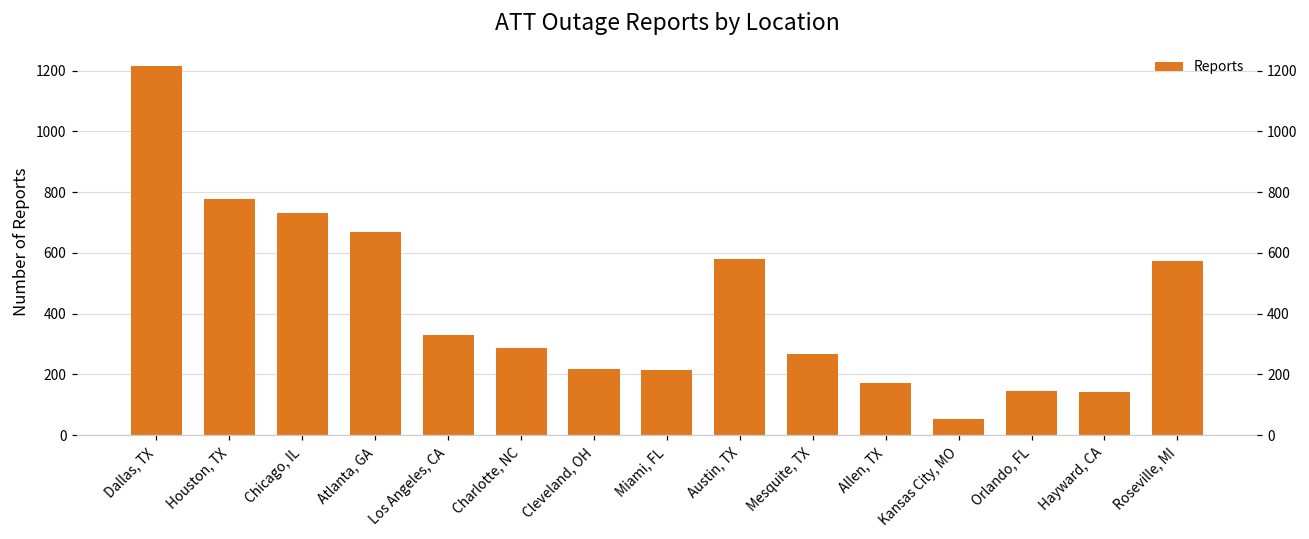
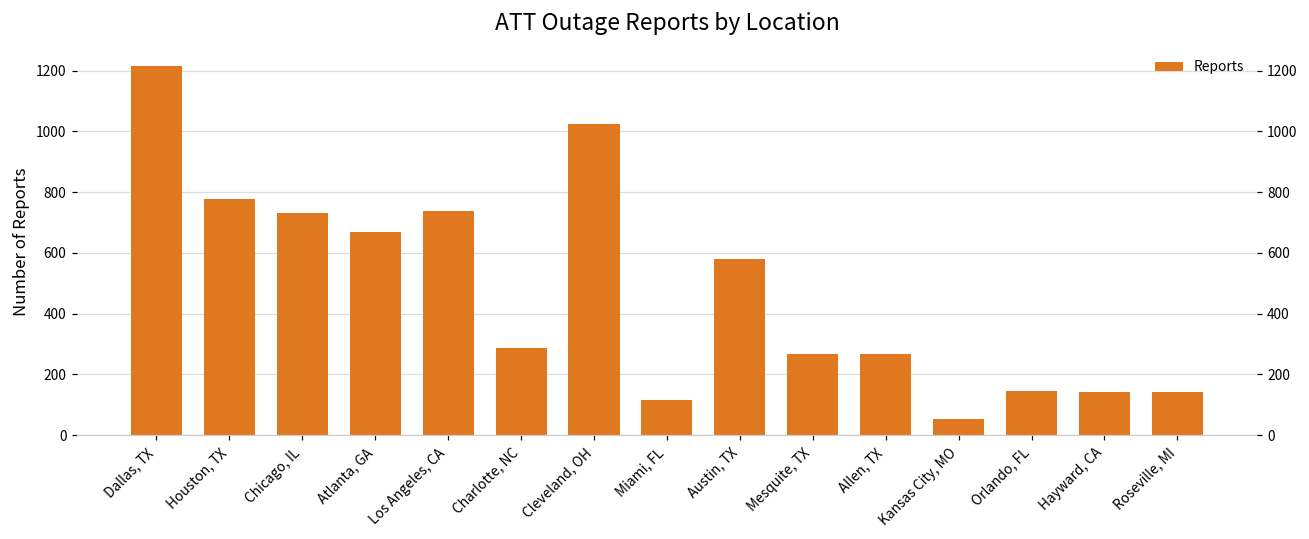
  {
    "Dallas, TX": 1210,
    "Houston, TX": 780,
    "Chicago, IL": 730,
    "Atlanta, GA": 670,
-   "Los Angeles, CA": 330,
+   "Los Angeles, CA": 740,
    "Charlotte, NC": 290,
-   "Cleveland, OH": 220,
-   "Miami, FL": 210,
+   "Cleveland, OH": 1020,
+   "Miami, FL": 120,
    "Austin, TX": 580,
    "Mesquite, TX": 270,
-   "Allen, TX": 170,
+   "Allen, TX": 270,
    "Kansas City, MO": 50,
    "Orlando, FL": 150,
    "Hayward, CA": 140,
-   "Roseville, MI": 580
+   "Roseville, MI": 140
  }
